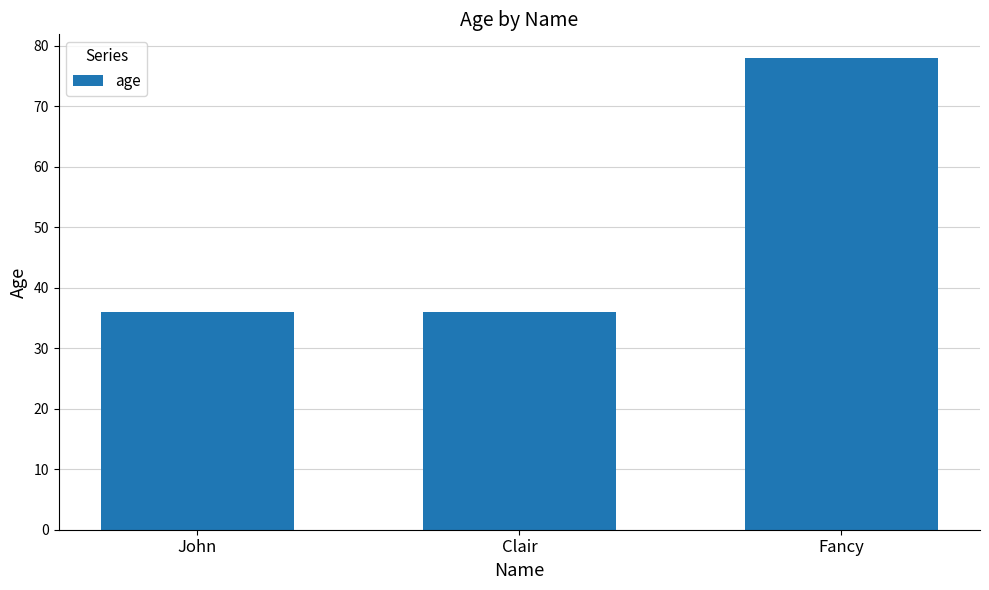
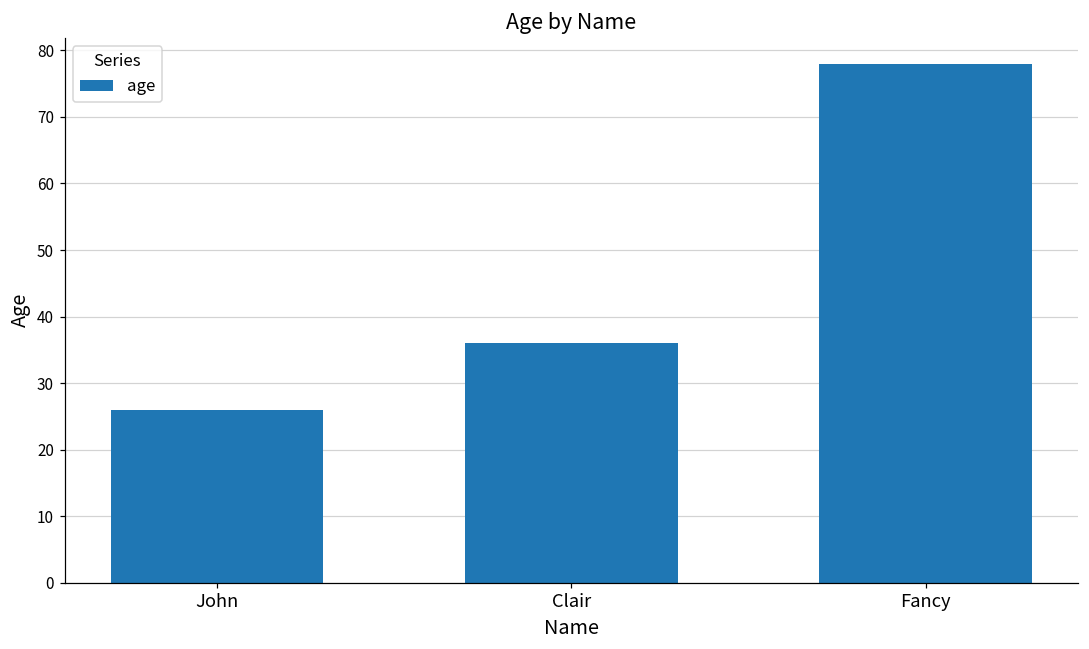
  {
-   "John": 36,
+   "John": 26,
    "Clair": 36,
    "Fancy": 78
  }
